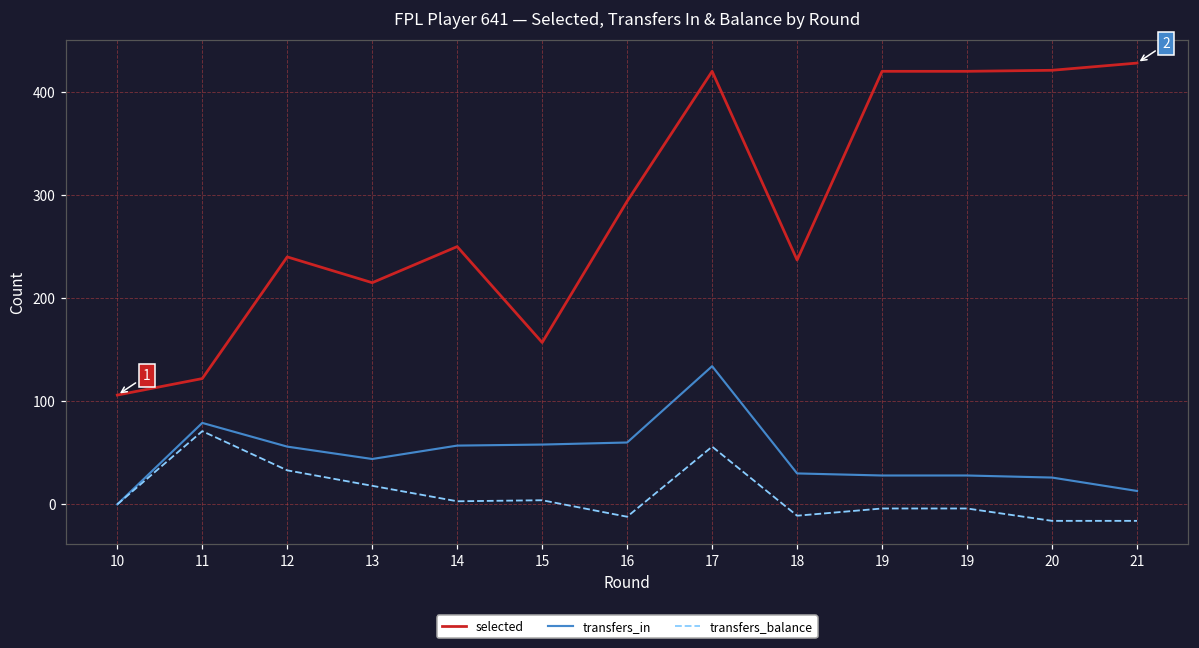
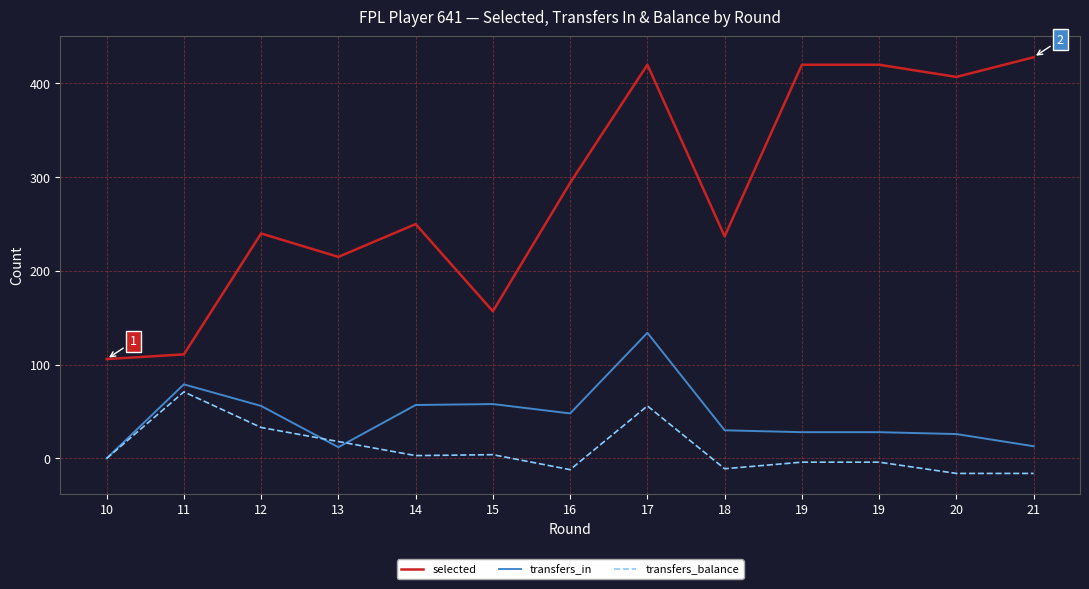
  {
    "selected": {
-     "11": 120,
+     "11": 110,
      "12": 240,
      "13": 220,
      "14": 250,
      "15": 160,
      "16": 290,
      "17": 420,
      "18": 240,
-     "20": 420
+     "20": 410
    },
    "transfers_in": {
      "11": 80,
      "12": 60,
-     "13": 40,
+     "13": 10,
      "14": 60,
      "15": 60,
-     "16": 60,
+     "16": 50,
      "17": 130,
      "18": 30,
      "20": 30,
      "21": 10
    },
    "transfers_balance": {
      "11": 70,
      "12": 30,
      "13": 20,
      "14": 0,
      "15": 0,
      "16": -10,
      "17": 60,
      "18": -10,
      "20": -20,
      "21": -20
    }
  }
